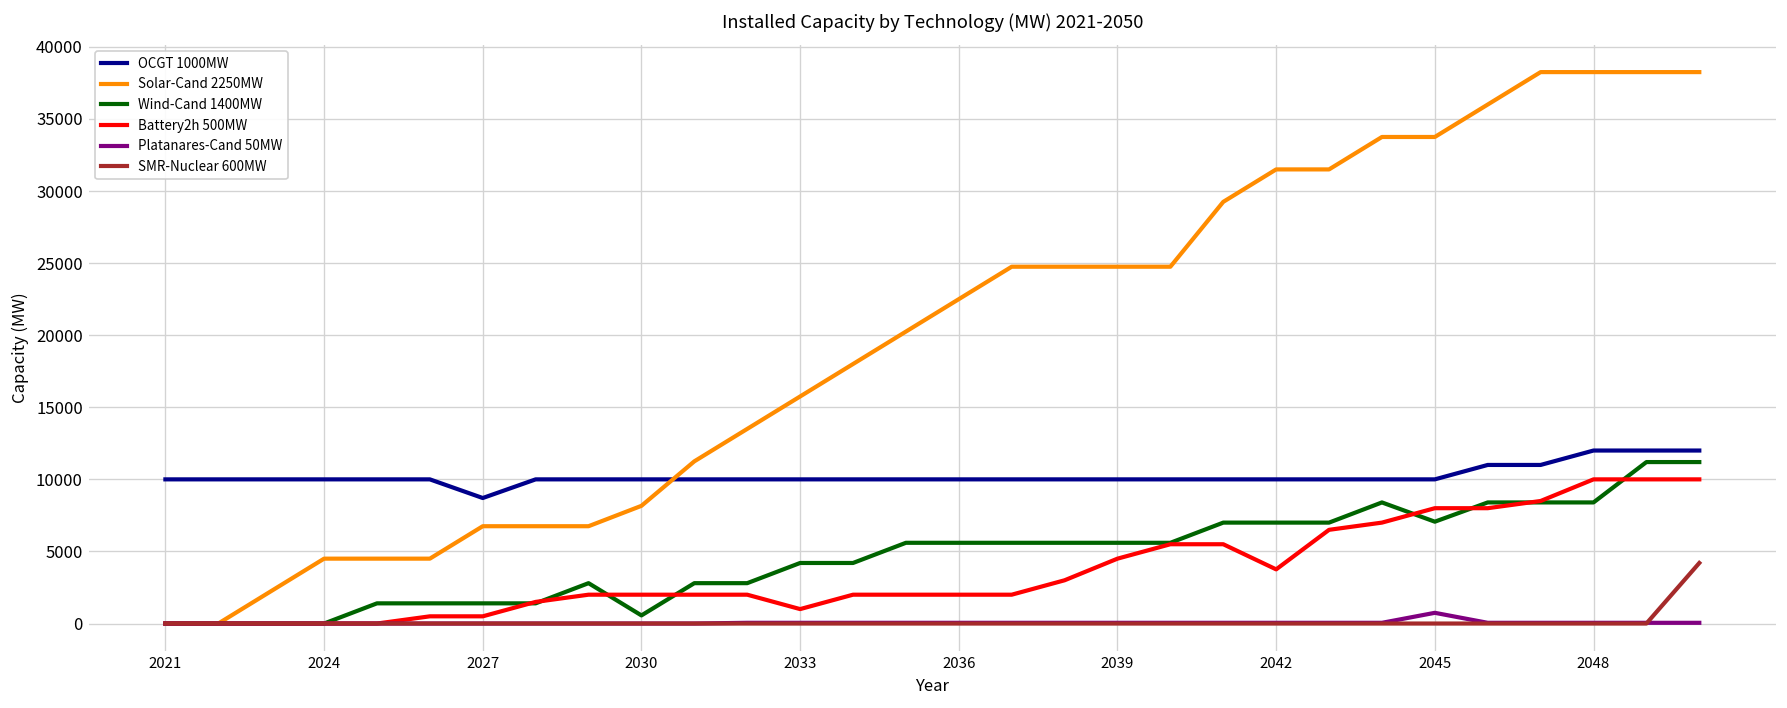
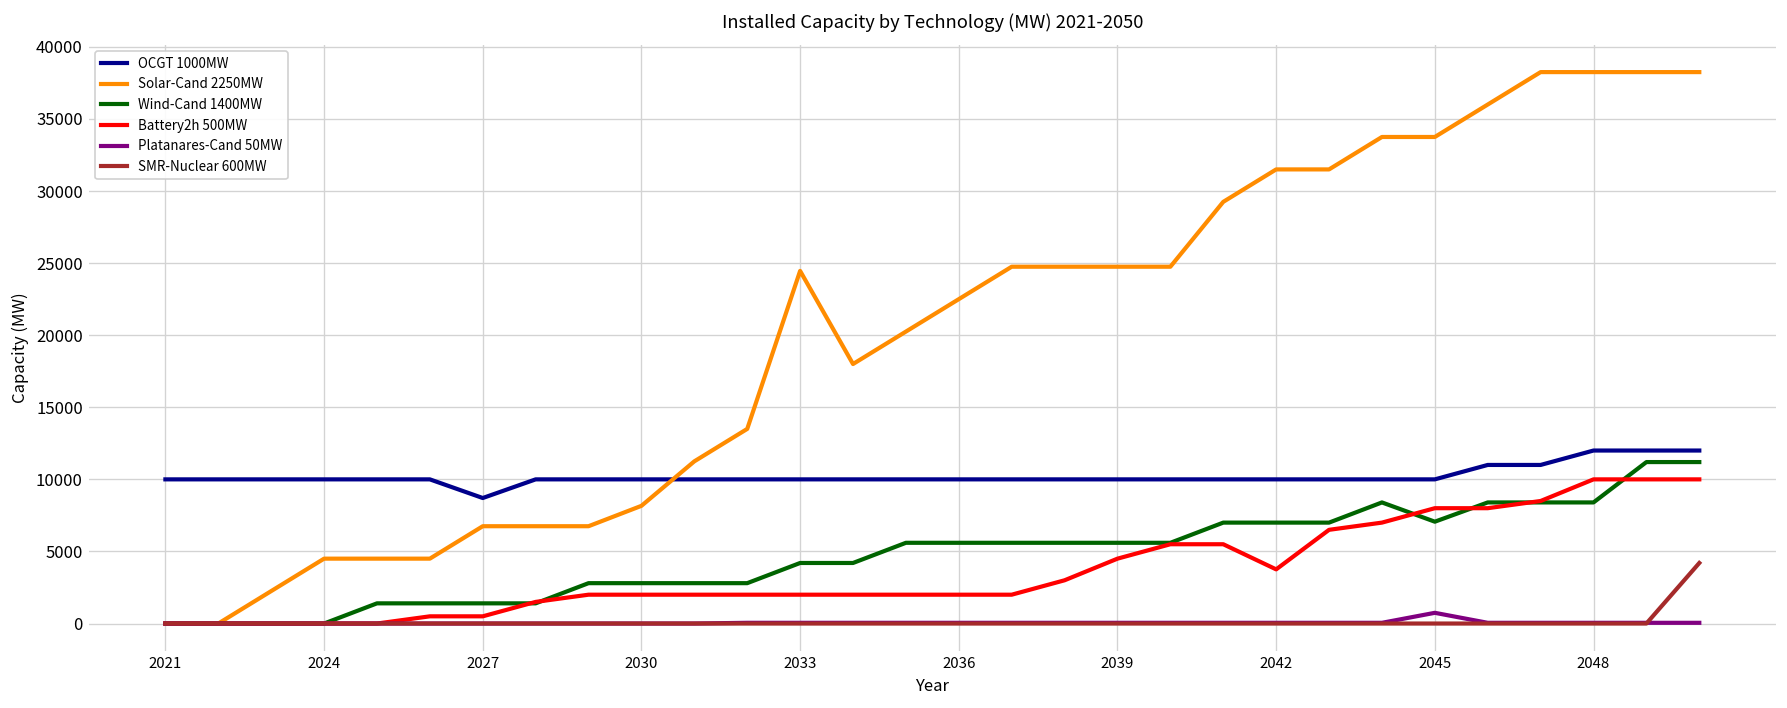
  {
    "OCGT 1000MW": {
      "2021": 10000,
      "2024": 10000,
      "2027": 8700,
      "2030": 10000,
      "2033": 10000,
      "2036": 10000,
      "2039": 10000,
      "2042": 10000,
      "2045": 10000,
      "2048": 12000
    },
    "Solar-Cand 2250MW": {
      "2024": 4500,
      "2027": 6800,
      "2030": 8200,
-     "2033": 15800,
+     "2033": 24500,
      "2036": 22500,
      "2039": 24800,
      "2042": 31500,
      "2045": 33800,
      "2048": 38300
    },
    "Wind-Cand 1400MW": {
      "2027": 1400,
-     "2030": 600,
+     "2030": 2800,
      "2033": 4200,
      "2036": 5600,
      "2039": 5600,
      "2042": 7000,
      "2045": 7100,
      "2048": 8400
    },
    "Battery2h 500MW": {
      "2027": 500,
      "2030": 2000,
-     "2033": 1000,
+     "2033": 2000,
      "2036": 2000,
      "2039": 4500,
      "2042": 3800,
      "2045": 8000,
      "2048": 10000
    },
    "Platanares-Cand 50MW": {
      "2045": 700
    },
    "SMR-Nuclear 600MW": {
      "2045": 0
    }
  }
